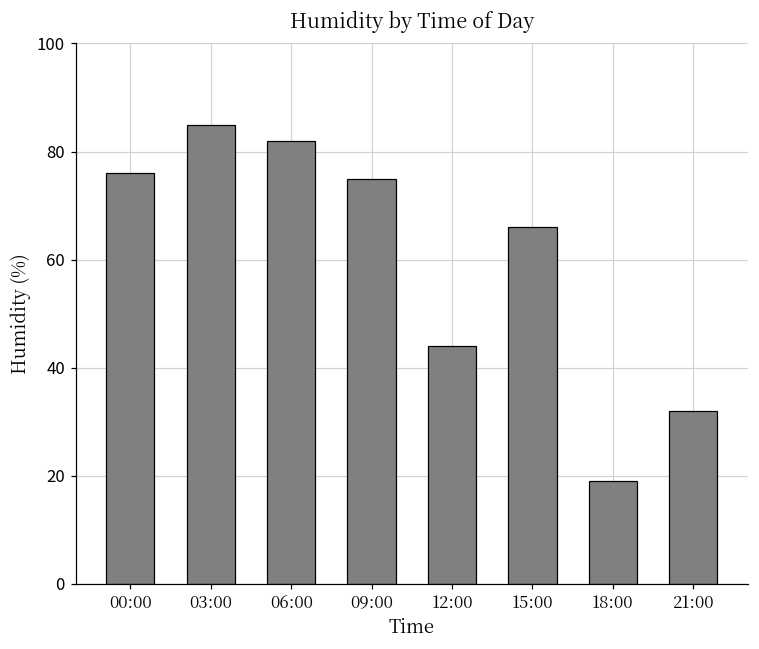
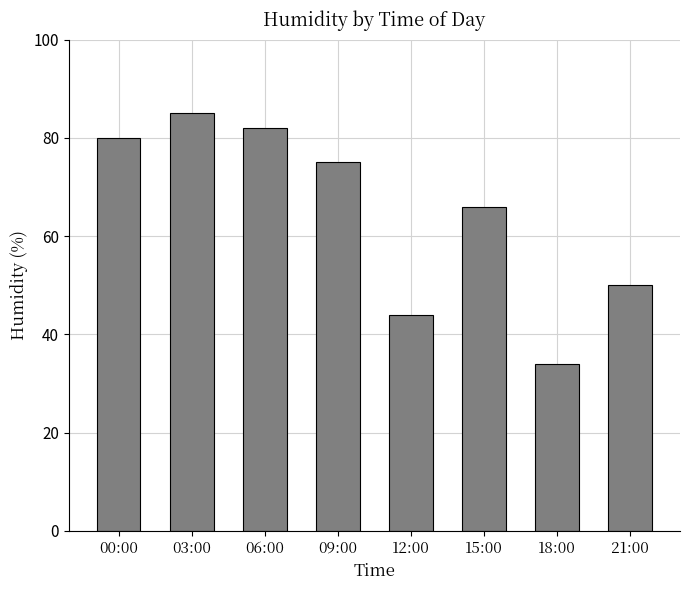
  {
-   "00:00": 76,
+   "00:00": 80,
    "03:00": 85,
    "06:00": 82,
    "09:00": 75,
    "12:00": 44,
    "15:00": 66,
-   "18:00": 19,
-   "21:00": 32
+   "18:00": 34,
+   "21:00": 50
  }
